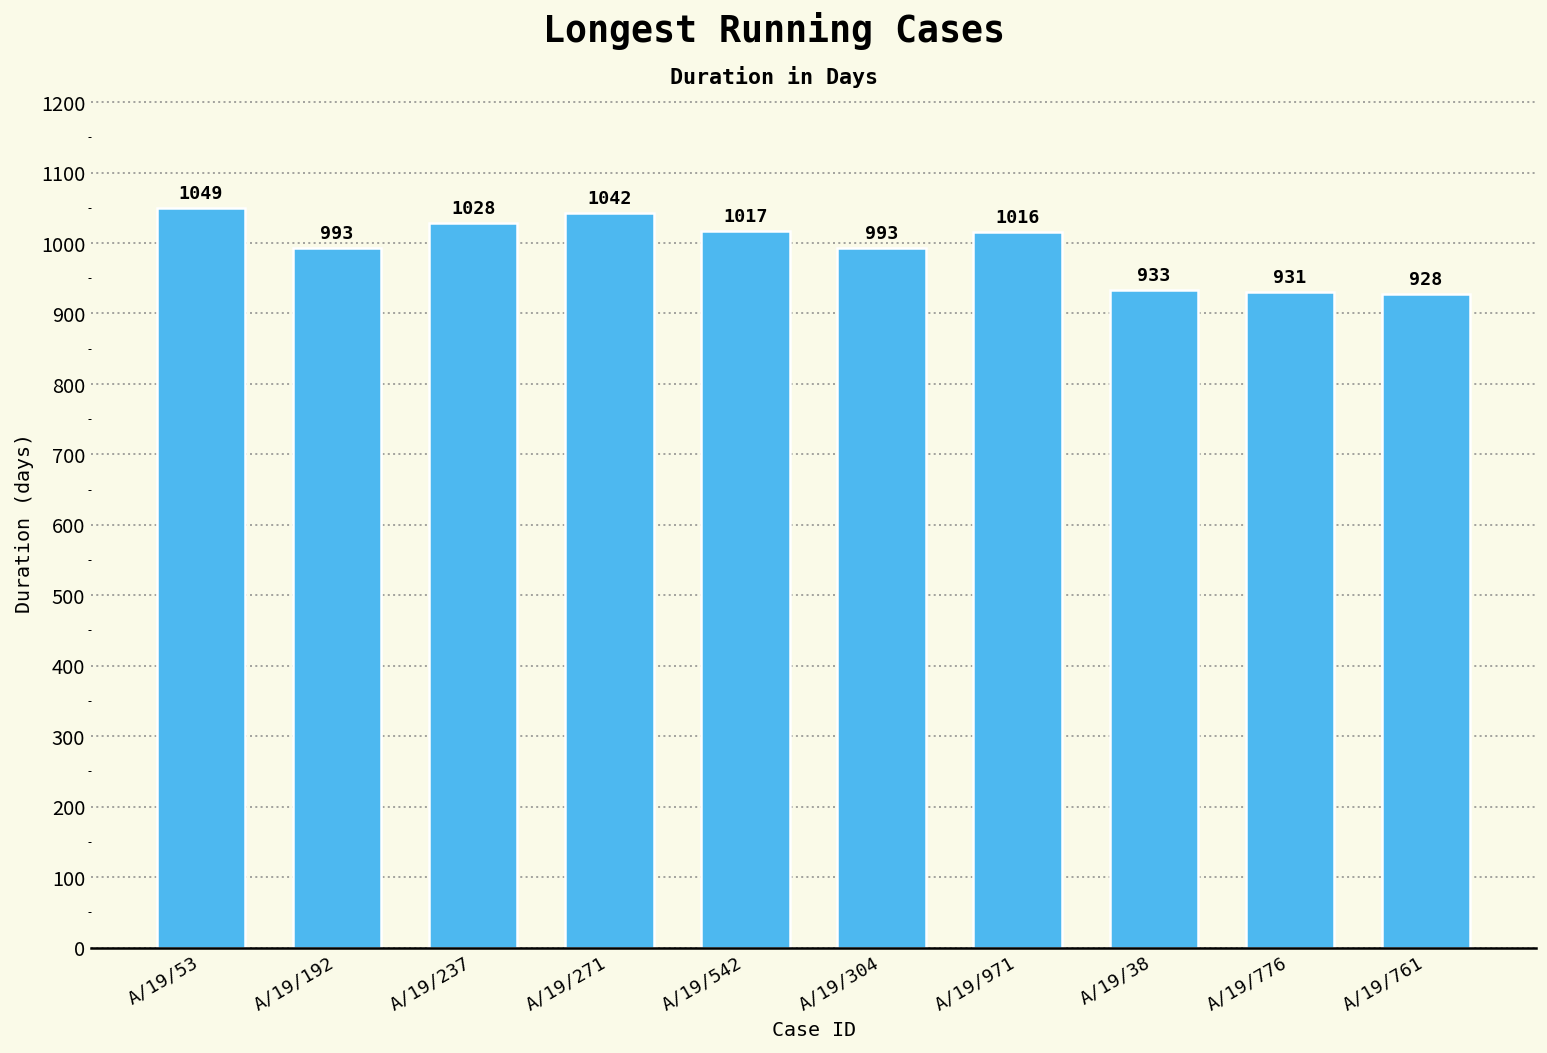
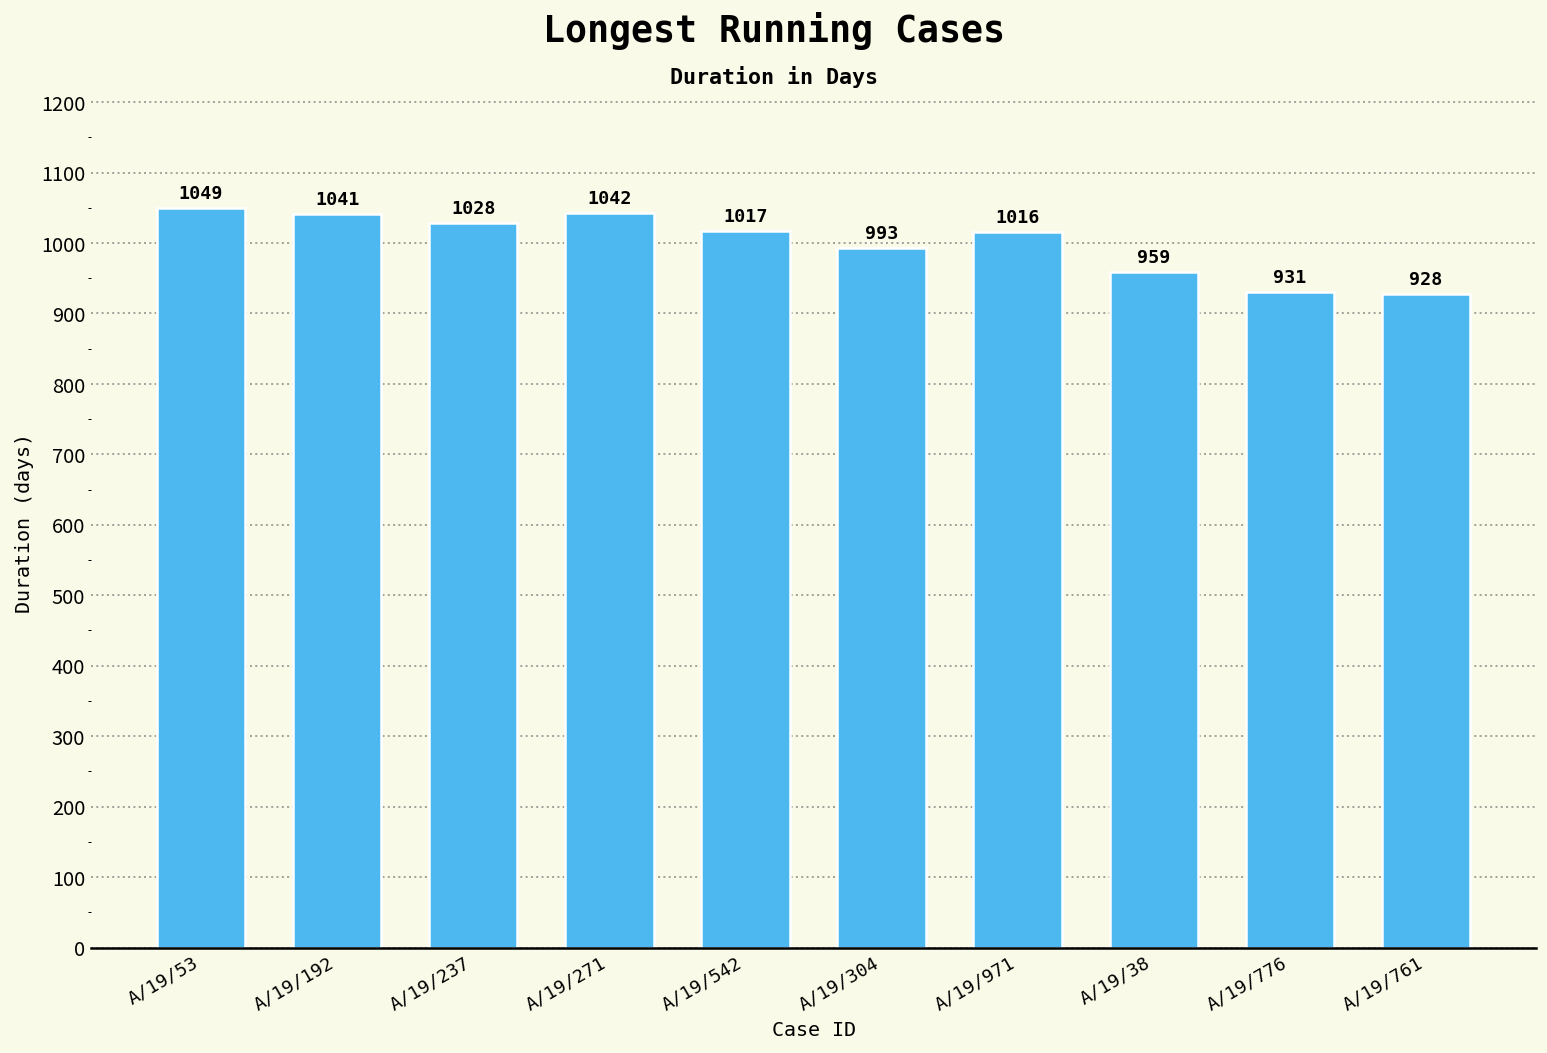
  {
    "A/19/53": 1049,
-   "A/19/192": 993,
+   "A/19/192": 1041,
    "A/19/237": 1028,
    "A/19/271": 1042,
    "A/19/542": 1017,
    "A/19/304": 993,
    "A/19/971": 1016,
-   "A/19/38": 933,
+   "A/19/38": 959,
    "A/19/776": 931,
    "A/19/761": 928
  }
